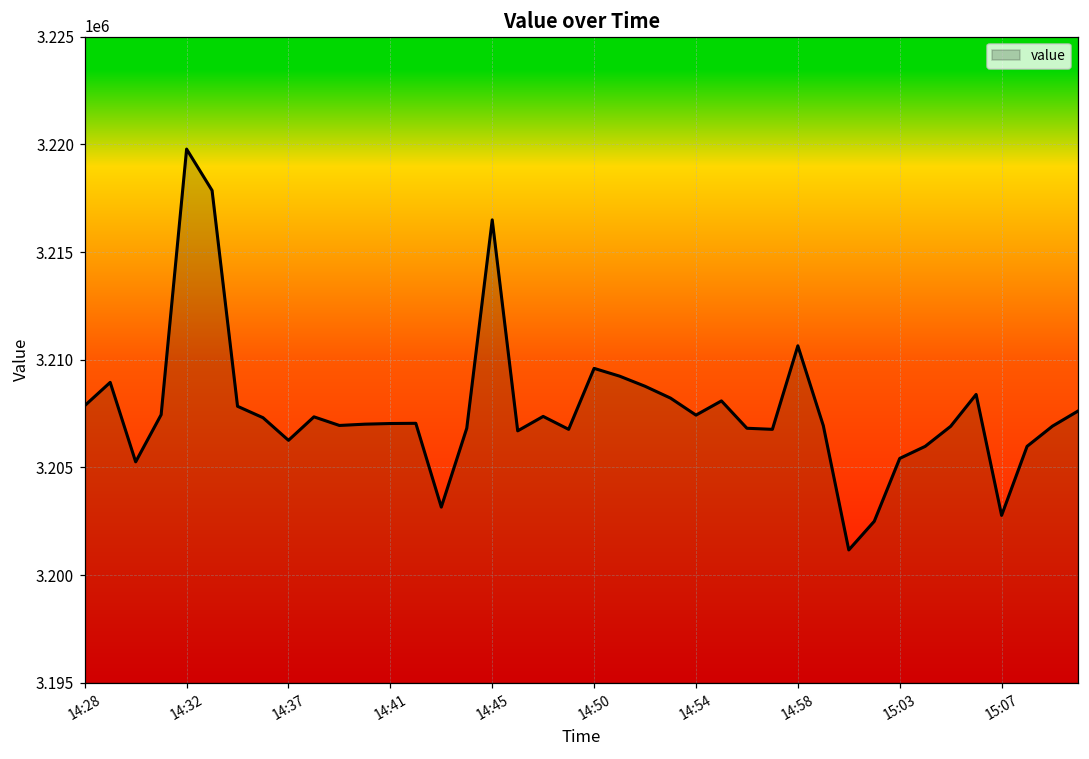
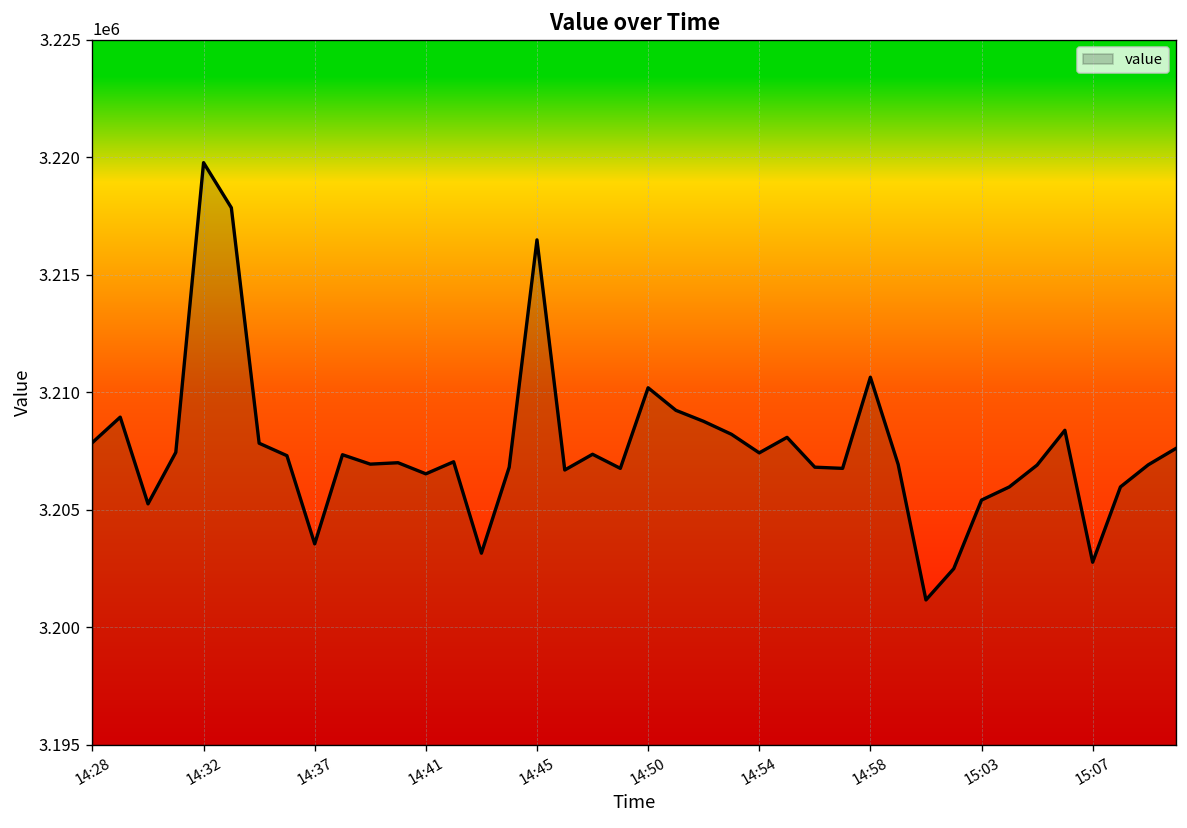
  {
    "14:28": 3207900,
    "14:32": 3219800,
-   "14:37": 3206300,
-   "14:41": 3207000,
+   "14:37": 3203600,
+   "14:41": 3206500,
    "14:45": 3216500,
-   "14:50": 3209600,
+   "14:50": 3210200,
    "14:54": 3207400,
    "14:58": 3210600,
    "15:03": 3205400,
    "15:07": 3202800
  }
